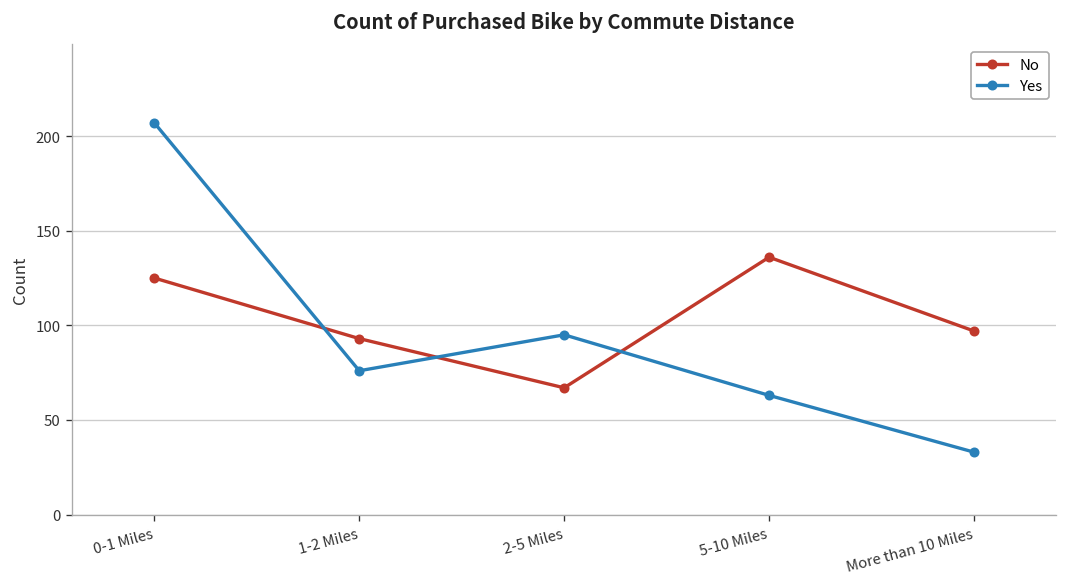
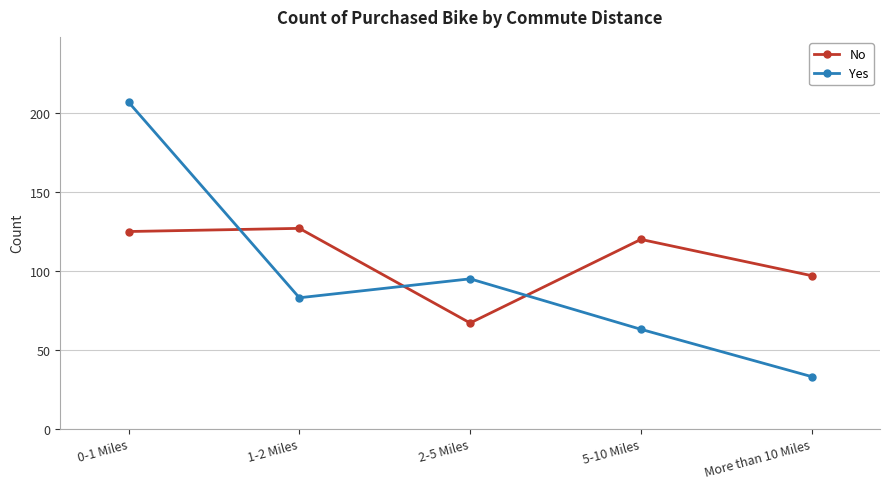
  {
    "No": {
      "0-1 Miles": 125,
-     "1-2 Miles": 93,
+     "1-2 Miles": 127,
      "2-5 Miles": 67,
-     "5-10 Miles": 136,
+     "5-10 Miles": 120,
      "More than 10 Miles": 97
    },
    "Yes": {
      "0-1 Miles": 207,
-     "1-2 Miles": 76,
+     "1-2 Miles": 83,
      "2-5 Miles": 95,
      "5-10 Miles": 63,
      "More than 10 Miles": 33
    }
  }
